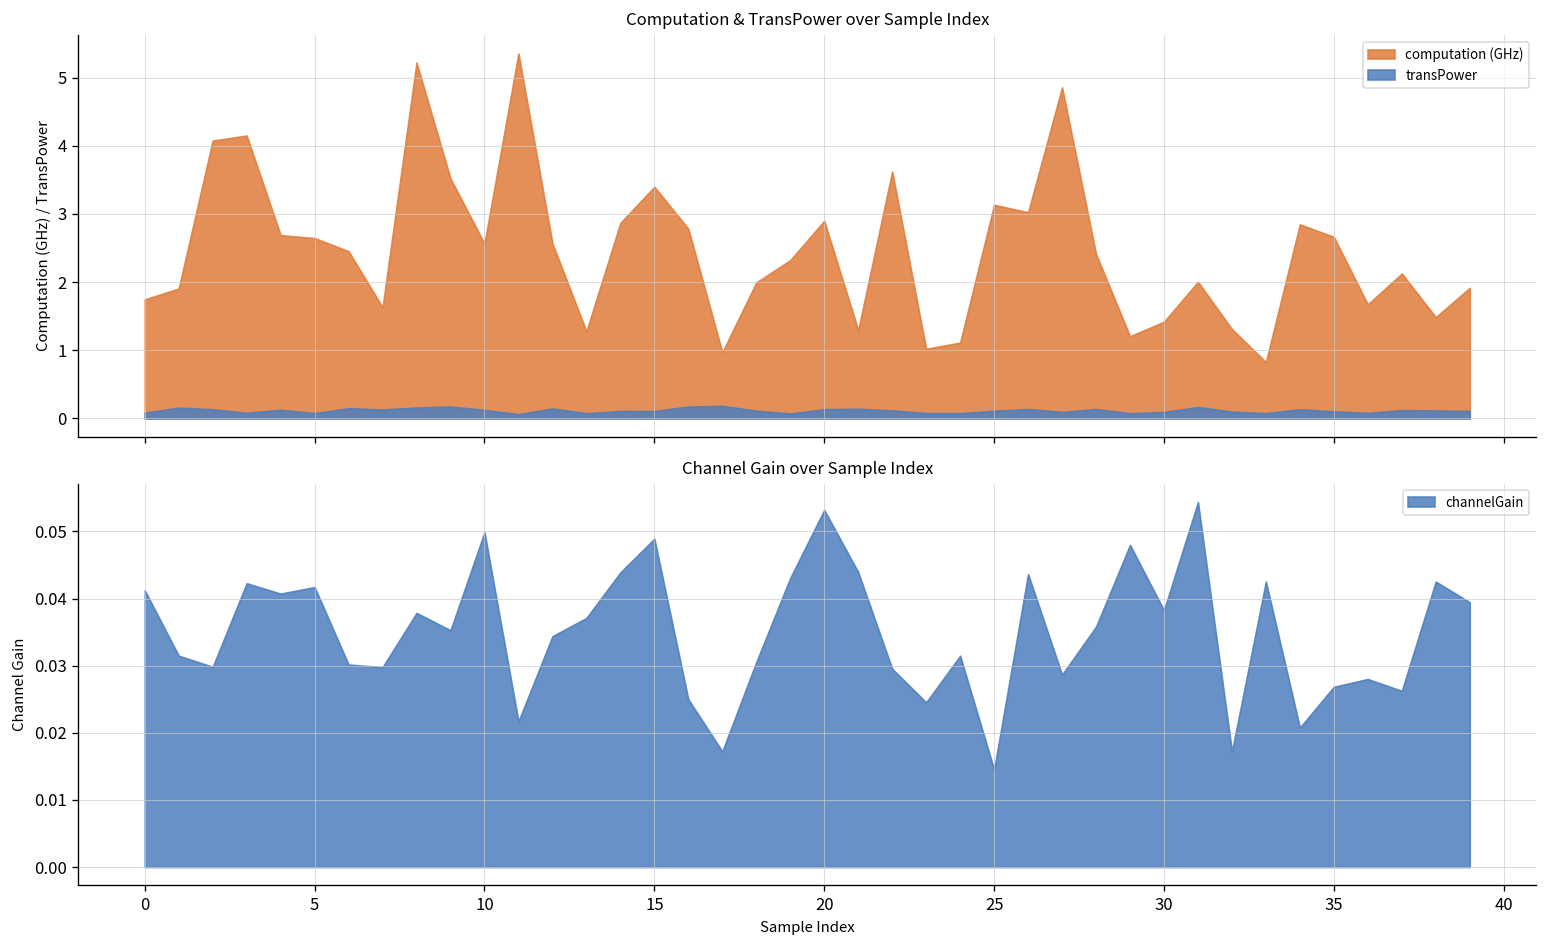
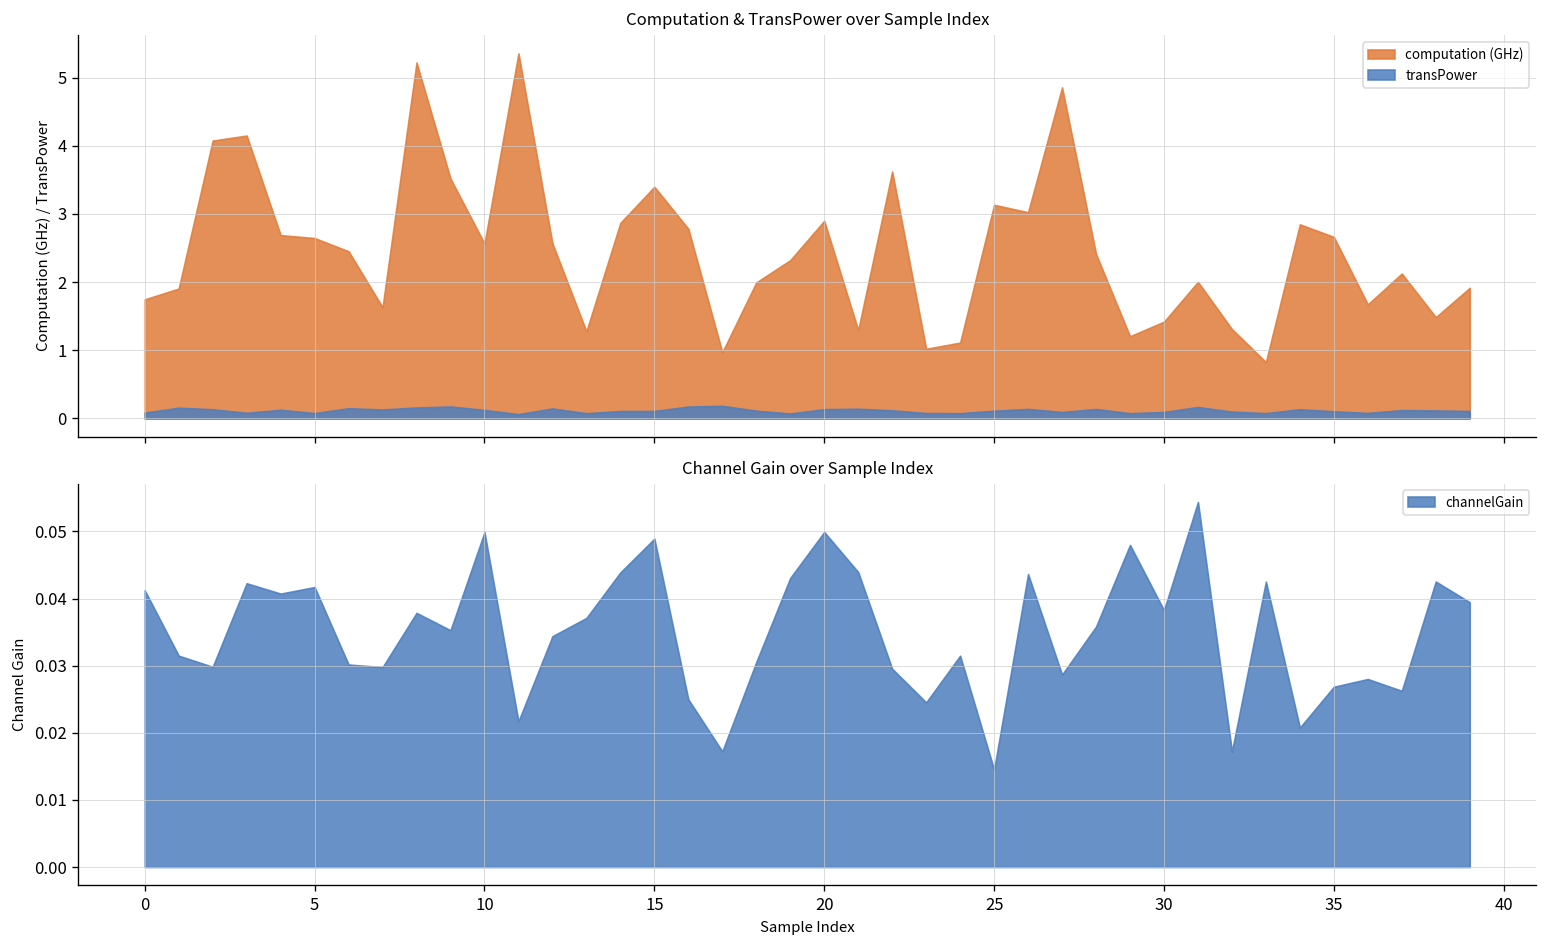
  {
    "Channel Gain over Sample Index": {
      "0": 0.041,
      "5": 0.042,
      "10": 0.050,
      "15": 0.049,
-     "20": 0.053,
+     "20": 0.050,
      "25": 0.015,
      "30": 0.038,
      "35": 0.027
    }
  }
